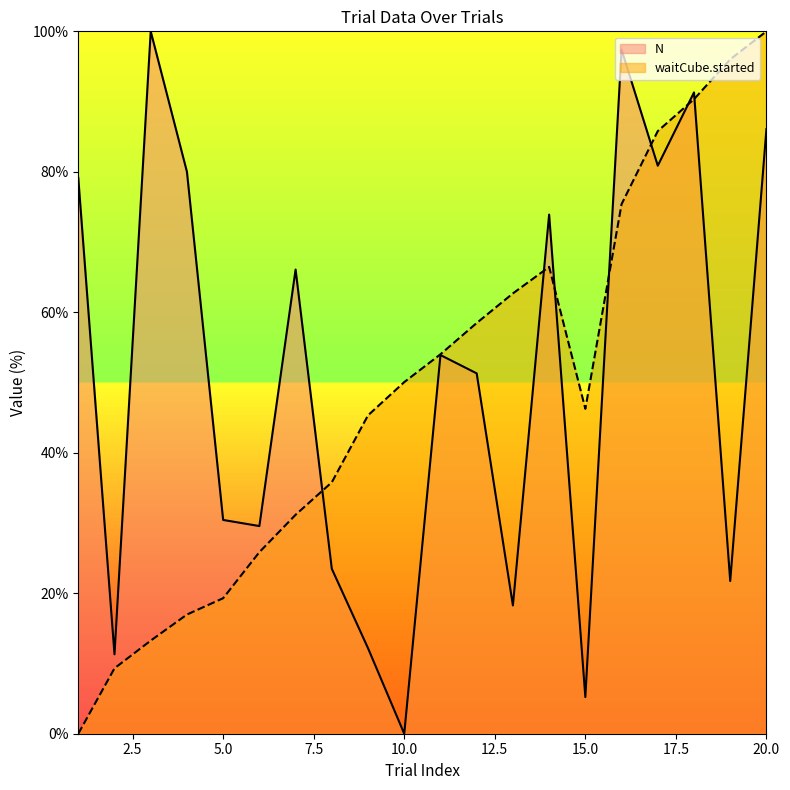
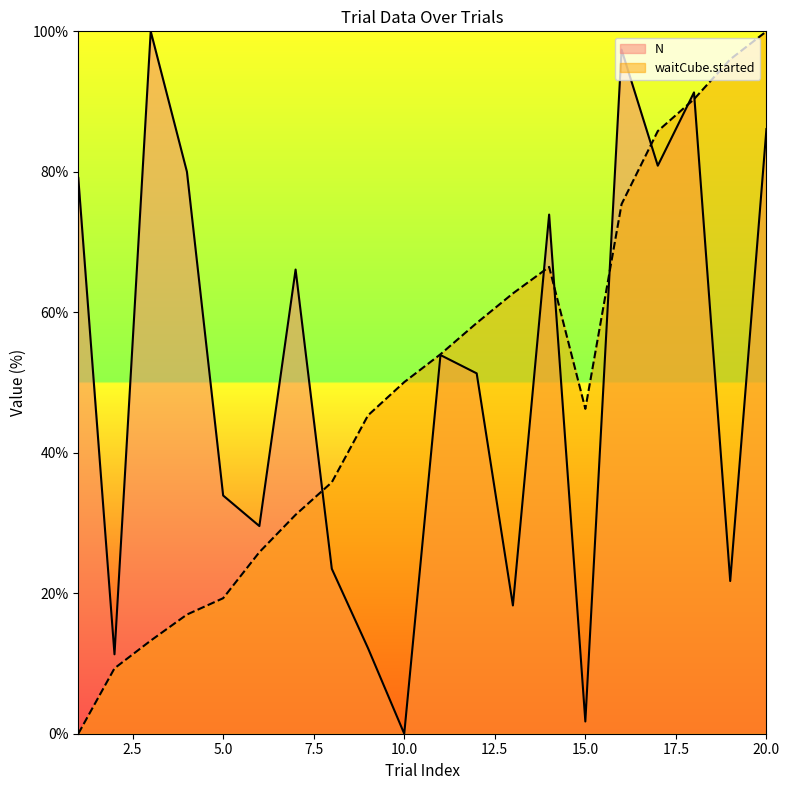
  {
    "N": {
-     "5.0": "30%",
+     "5.0": "34%",
      "10.0": "0%",
-     "15.0": "5%",
+     "15.0": "2%",
      "20.0": "86%"
    },
    "waitCube.started": {
      "5.0": "19%",
      "10.0": "50%",
      "15.0": "46%",
      "20.0": "100%"
    }
  }
